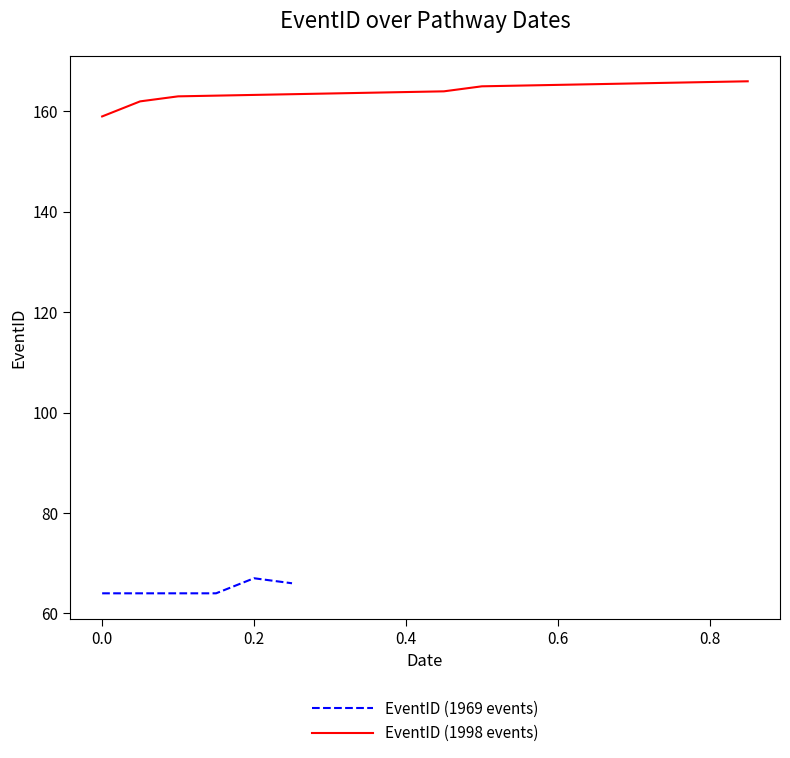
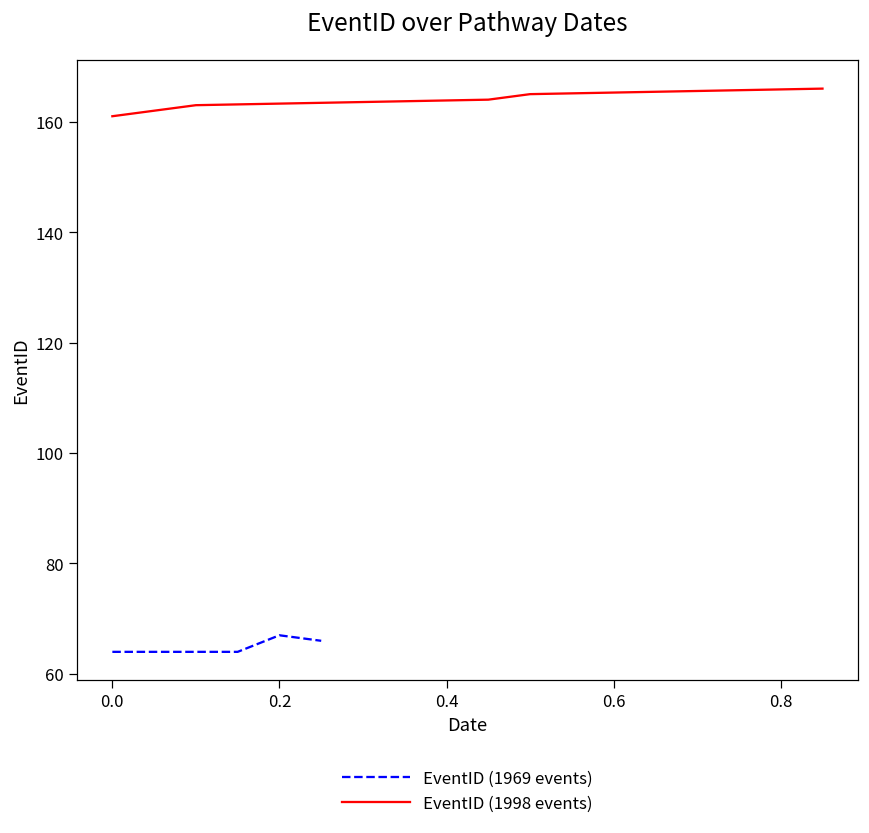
  {
    "EventID (1969 events)": {
      "0.0": 64,
      "0.2": 67
    },
    "EventID (1998 events)": {
-     "0.0": 159
+     "0.0": 161
    }
  }
